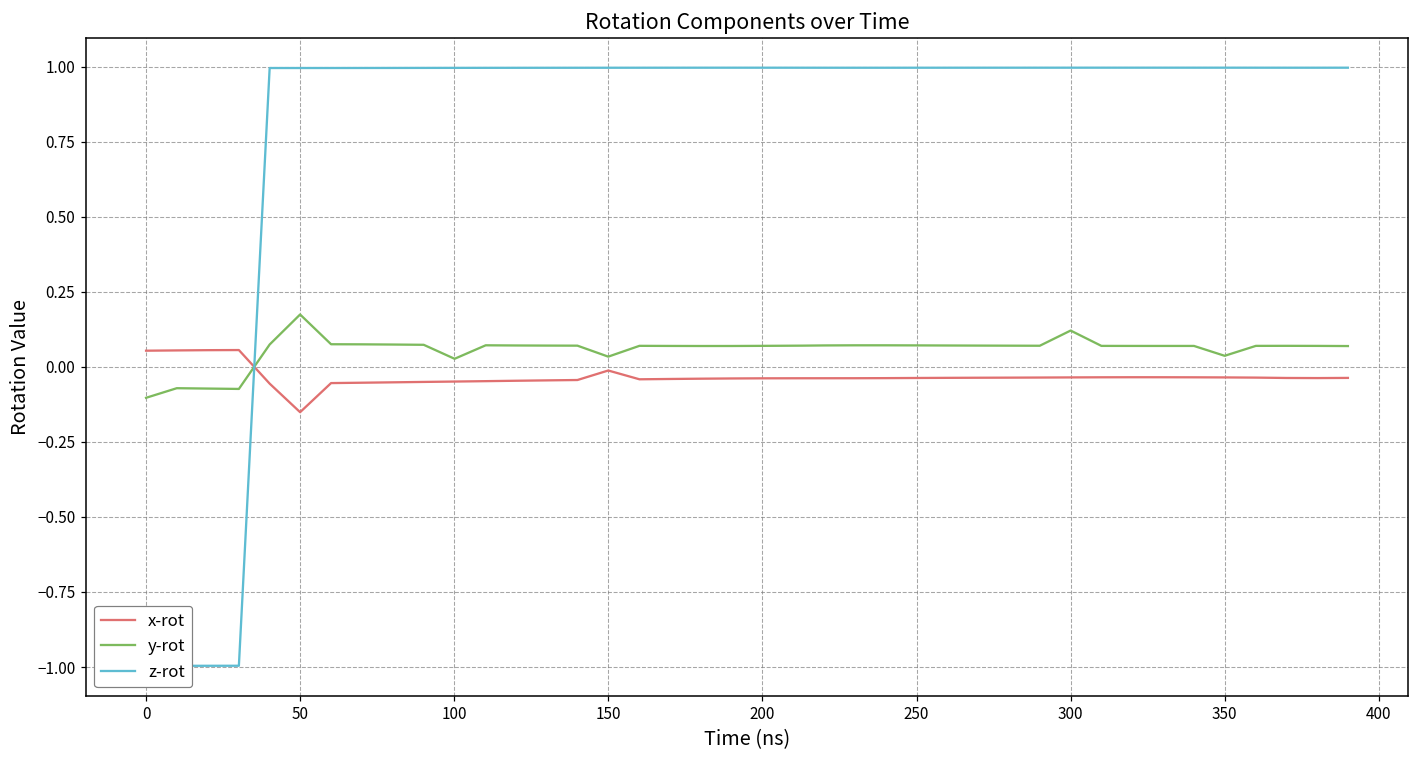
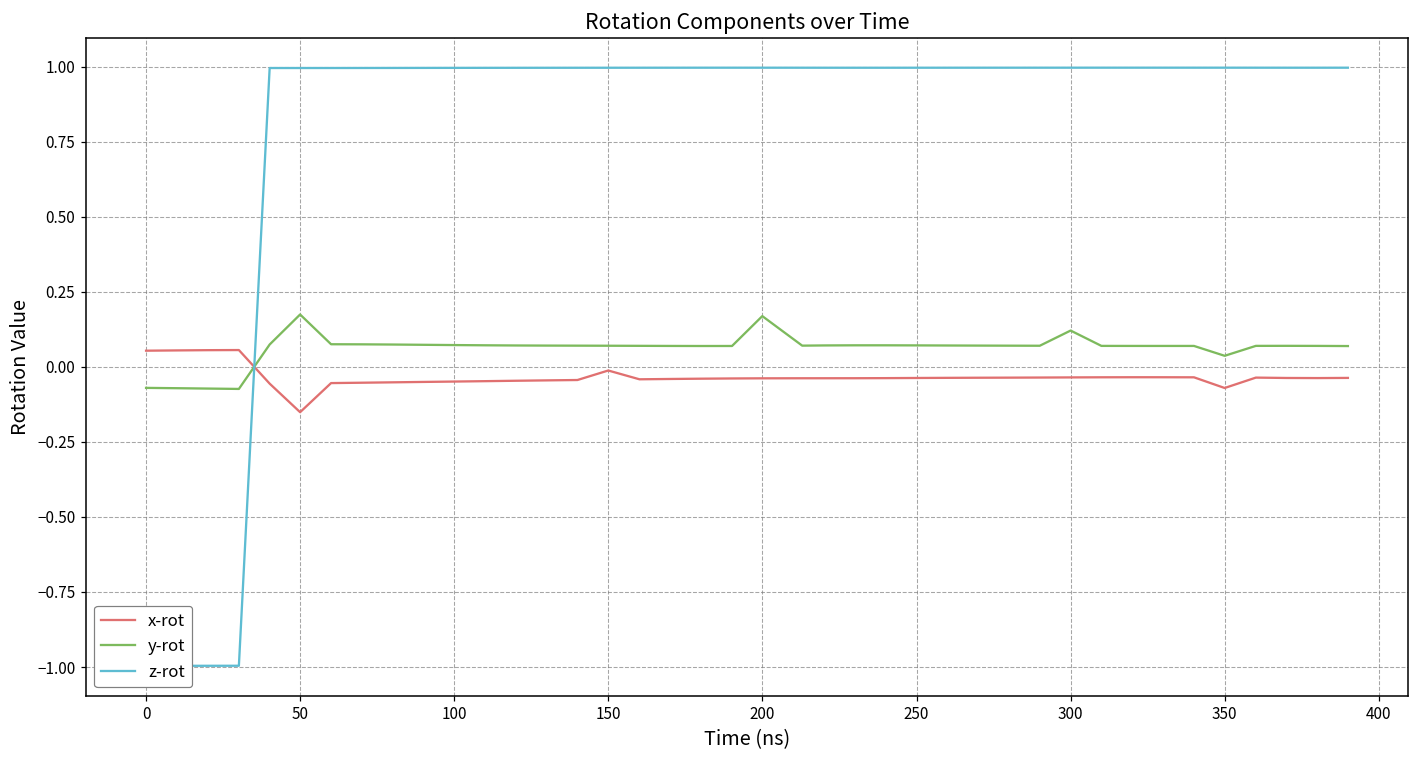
  {
    "x-rot": {
      "0": 0.05,
      "50": -0.15,
      "100": -0.05,
      "150": -0.01,
      "200": -0.04,
      "250": -0.04,
      "300": -0.04,
-     "350": -0.04
+     "350": -0.07
    },
    "y-rot": {
-     "0": -0.10,
+     "0": -0.07,
      "50": 0.17,
-     "100": 0.03,
-     "150": 0.03,
-     "200": 0.07,
+     "100": 0.07,
+     "150": 0.07,
+     "200": 0.17,
      "250": 0.07,
      "300": 0.12,
      "350": 0.04
    },
    "z-rot": {
      "50": 1.00,
      "100": 1.00,
      "150": 1.00,
      "200": 1.00,
      "250": 1.00,
      "300": 1.00,
      "350": 1.00
    }
  }
